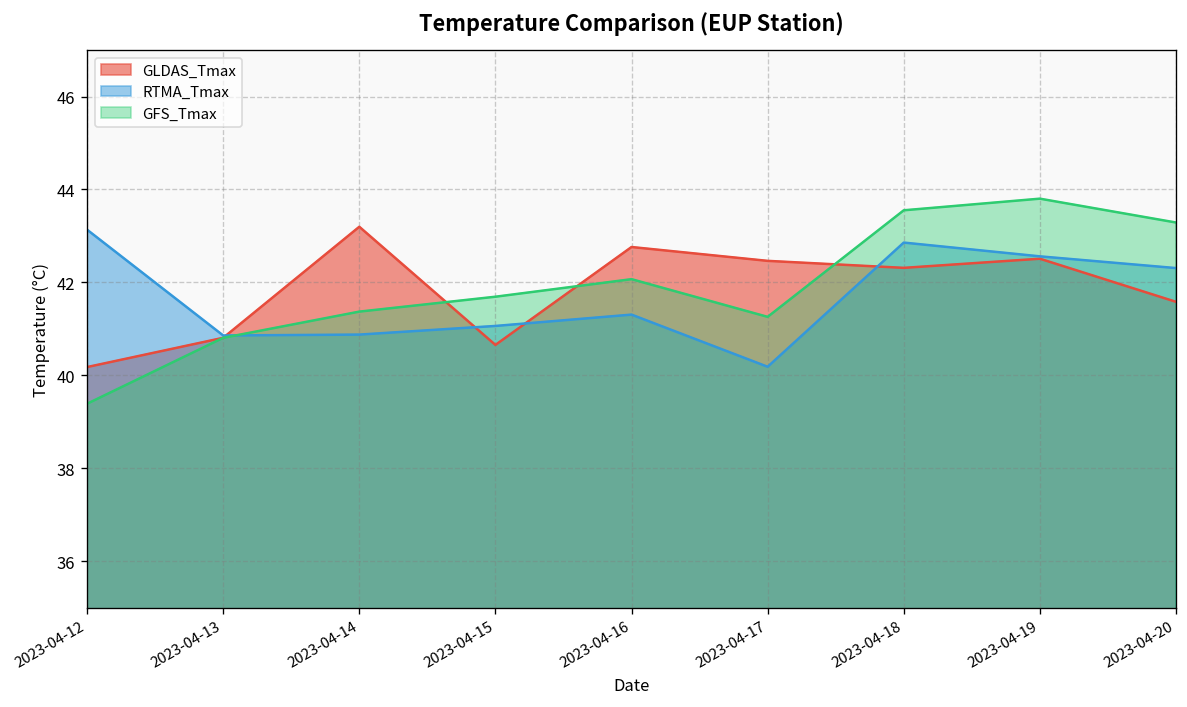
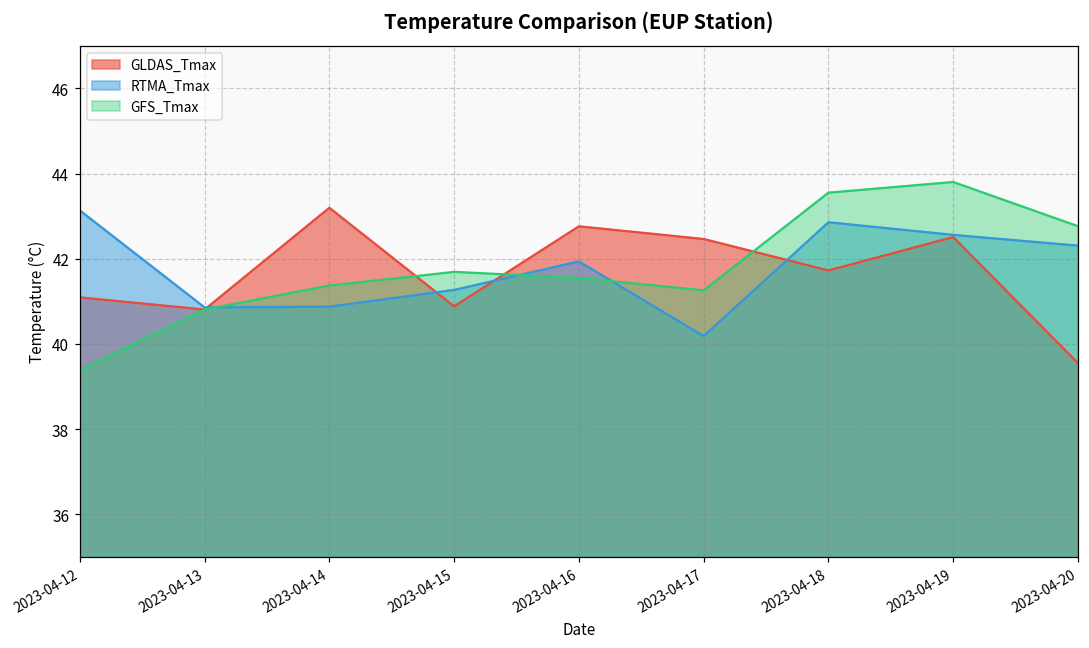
  {
    "GLDAS_Tmax": {
-     "2023-04-12": 40.2,
+     "2023-04-12": 41.1,
      "2023-04-14": 43.2,
-     "2023-04-15": 40.7,
+     "2023-04-15": 40.9,
      "2023-04-16": 42.8,
      "2023-04-17": 42.5,
-     "2023-04-18": 42.3,
-     "2023-04-20": 41.6
+     "2023-04-18": 41.7,
+     "2023-04-20": 39.5
    },
    "RTMA_Tmax": {
      "2023-04-12": 43.1,
      "2023-04-14": 40.9,
-     "2023-04-15": 41.1,
-     "2023-04-16": 41.3,
+     "2023-04-15": 41.3,
+     "2023-04-16": 41.9,
      "2023-04-17": 40.2,
      "2023-04-18": 42.9,
      "2023-04-20": 42.3
    },
    "GFS_Tmax": {
      "2023-04-12": 39.4,
      "2023-04-14": 41.4,
      "2023-04-15": 41.7,
-     "2023-04-16": 42.1,
+     "2023-04-16": 41.5,
      "2023-04-17": 41.3,
      "2023-04-18": 43.6,
      "2023-04-19": 43.8,
-     "2023-04-20": 43.3
+     "2023-04-20": 42.8
    }
  }
